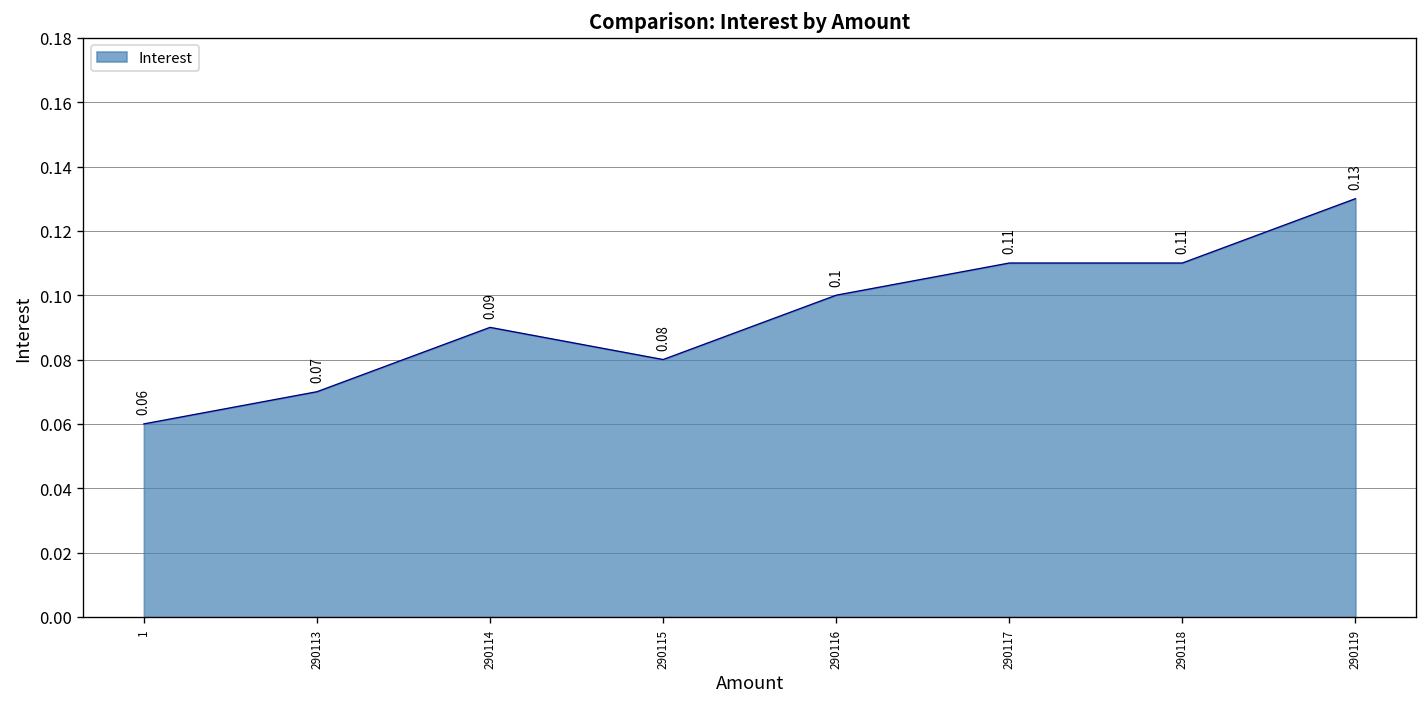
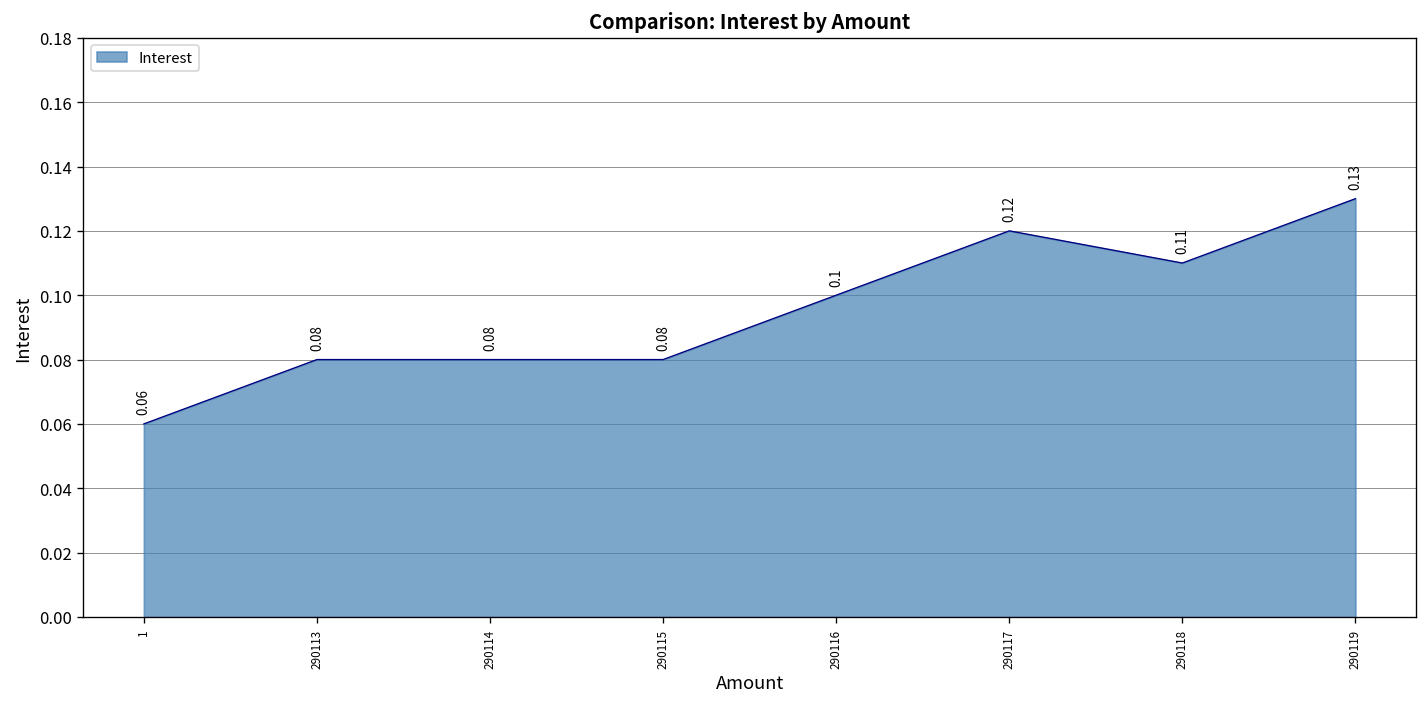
  {
    "1": 0.06,
-   "290113": 0.07,
-   "290114": 0.09,
+   "290113": 0.08,
+   "290114": 0.08,
    "290115": 0.08,
    "290116": 0.1,
-   "290117": 0.11,
+   "290117": 0.12,
    "290118": 0.11,
    "290119": 0.13
  }
